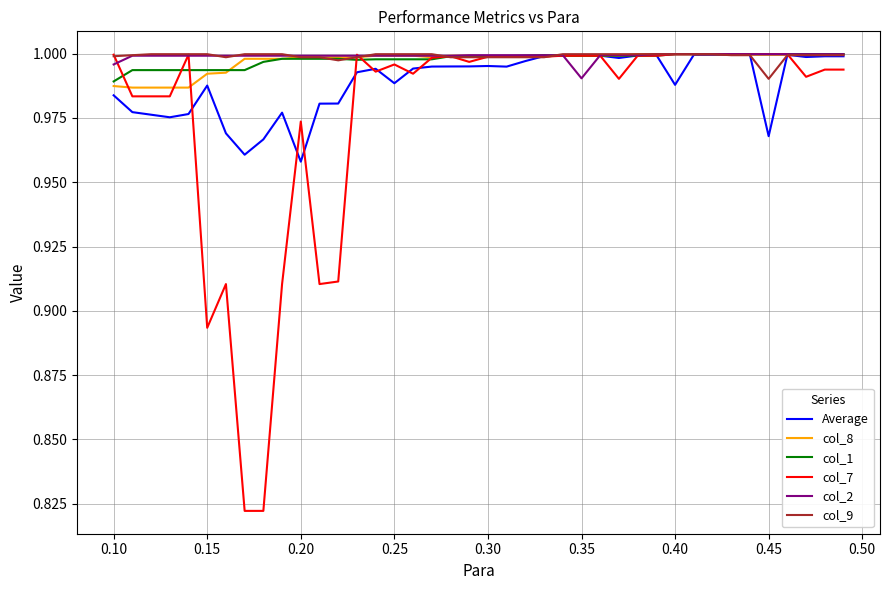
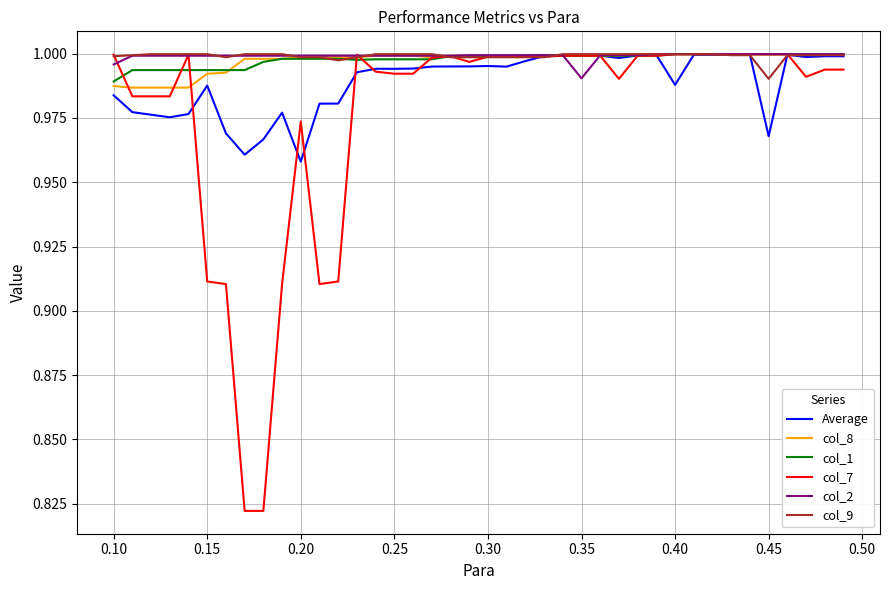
  {
    "Average": {
      "0.10": 0.984,
      "0.15": 0.988,
      "0.20": 0.958,
-     "0.25": 0.989,
+     "0.25": 0.994,
      "0.30": 0.995,
      "0.40": 0.988,
      "0.45": 0.968
    },
    "col_8": {
      "0.10": 0.987,
      "0.15": 0.992
    },
    "col_1": {
      "0.10": 0.989,
      "0.15": 0.994,
      "0.25": 0.998
    },
    "col_7": {
-     "0.15": 0.893,
+     "0.15": 0.911,
      "0.20": 0.974,
-     "0.25": 0.996
+     "0.25": 0.992
    },
    "col_2": {
      "0.10": 0.996,
      "0.35": 0.990
    },
    "col_9": {
      "0.45": 0.990
    }
  }
